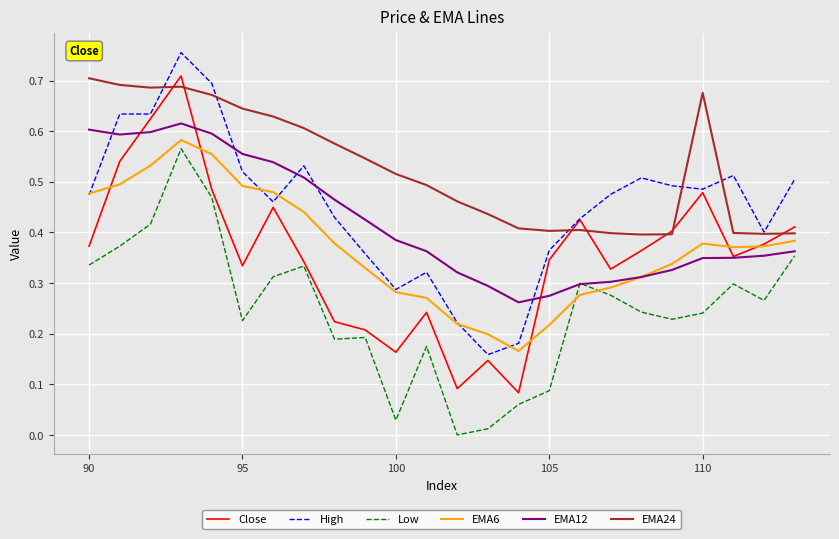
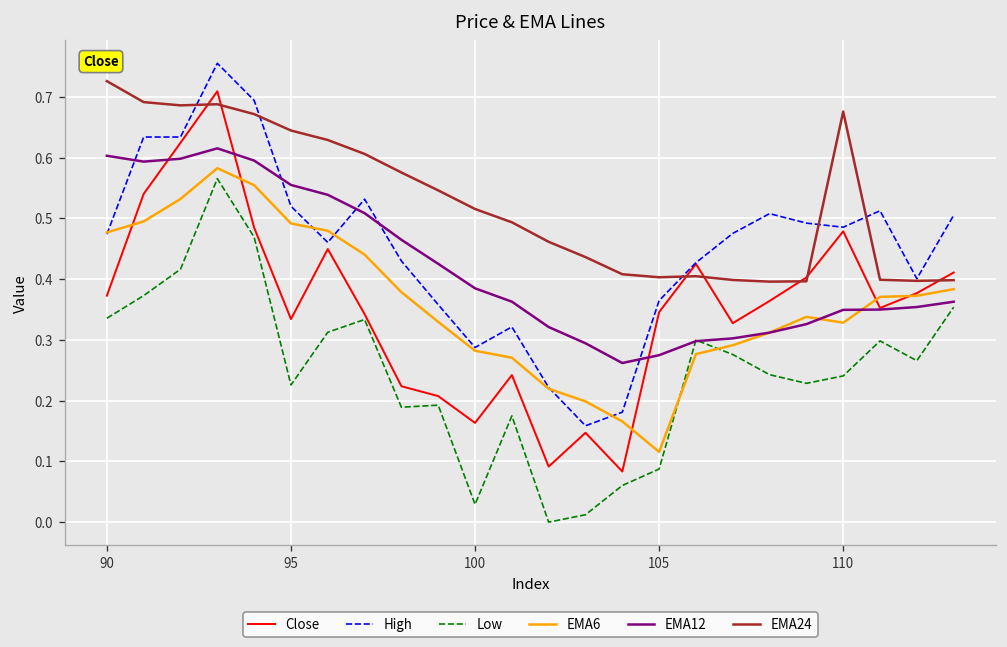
  {
    "Close": {
      "90": 0.37,
      "95": 0.33,
      "100": 0.16,
      "105": 0.35,
      "110": 0.48
    },
    "High": {
      "95": 0.52,
      "100": 0.29,
      "105": 0.36,
      "110": 0.49
    },
    "Low": {
      "90": 0.34,
      "95": 0.23,
      "100": 0.03,
      "105": 0.09,
      "110": 0.24
    },
    "EMA6": {
      "95": 0.49,
      "100": 0.28,
-     "105": 0.22,
-     "110": 0.38
+     "105": 0.12,
+     "110": 0.33
    },
    "EMA12": {
      "90": 0.60,
      "95": 0.56,
      "100": 0.38,
      "105": 0.27,
      "110": 0.35
    },
    "EMA24": {
-     "90": 0.70,
+     "90": 0.73,
      "95": 0.64,
      "100": 0.52,
      "105": 0.40,
      "110": 0.68
    }
  }
